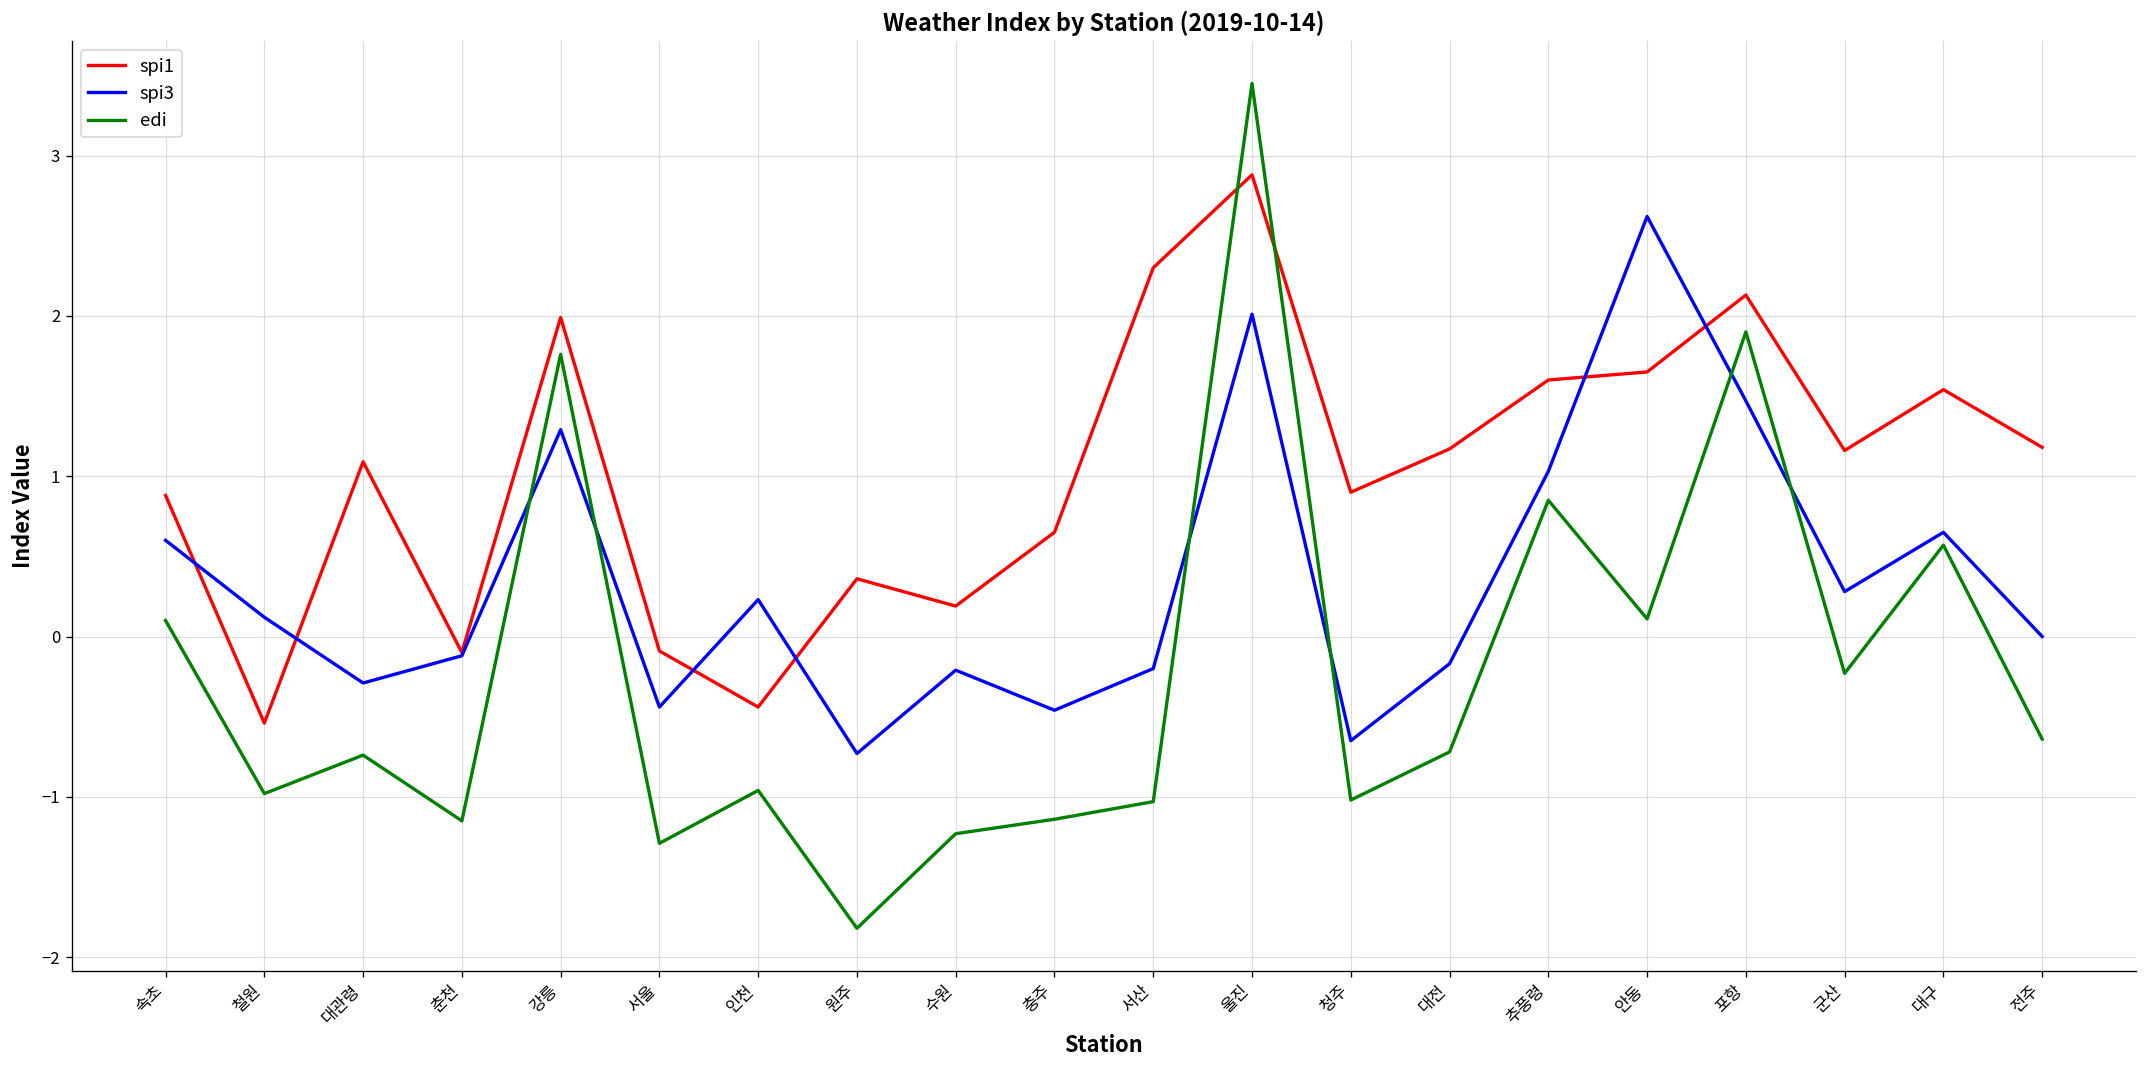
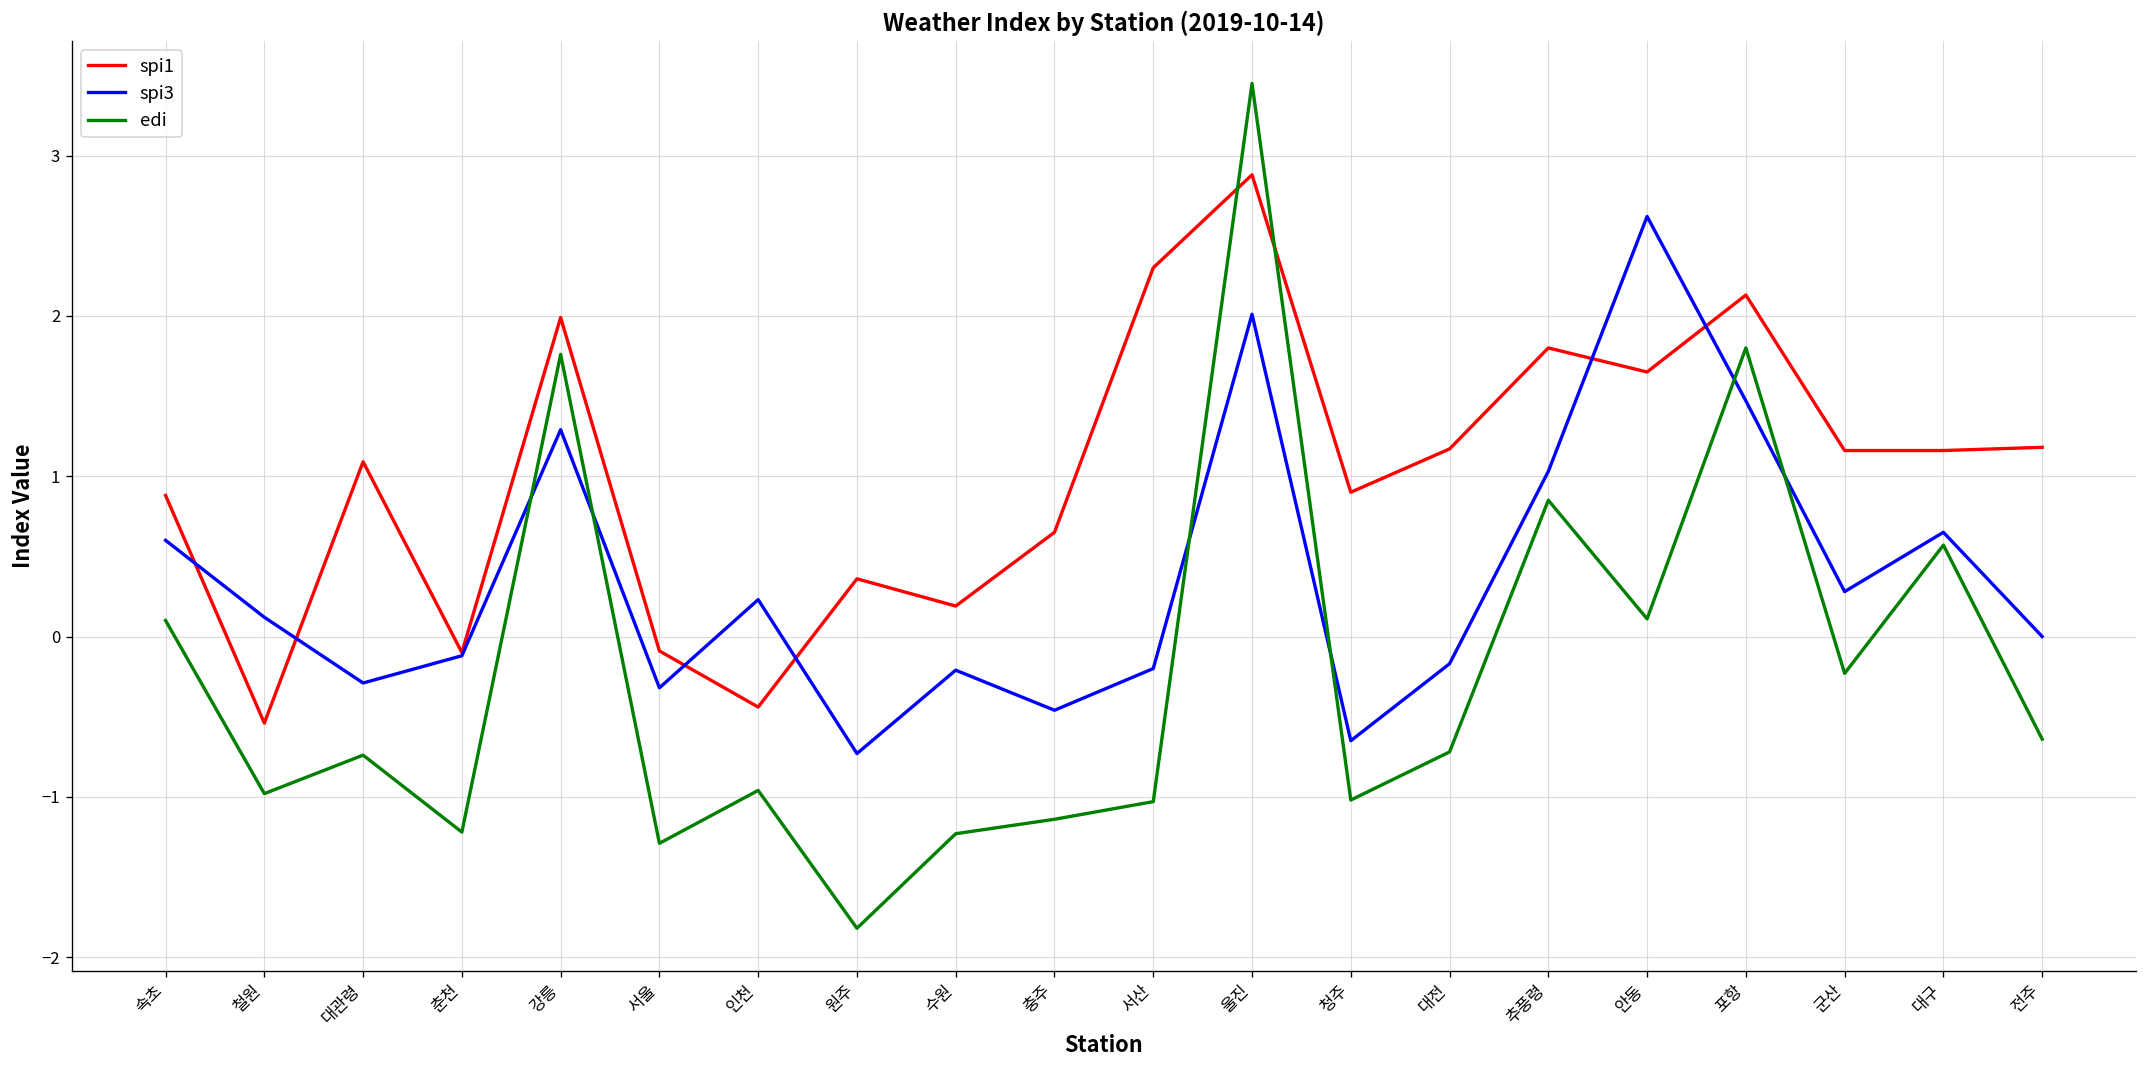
  {
    "spi1": {
      "속초": 0.88,
      "철원": -0.54,
      "대관령": 1.09,
      "춘천": -0.10,
      "강릉": 1.99,
      "서울": -0.09,
      "인천": -0.44,
      "원주": 0.36,
      "수원": 0.19,
      "충주": 0.65,
      "서산": 2.30,
      "울진": 2.88,
      "청주": 0.90,
      "대전": 1.17,
-     "추풍령": 1.6,
+     "추풍령": 1.8,
      "안동": 1.65,
      "포항": 2.13,
      "군산": 1.16,
-     "대구": 1.54,
+     "대구": 1.16,
      "전주": 1.18
    },
    "spi3": {
      "속초": 0.60,
      "철원": 0.12,
      "대관령": -0.29,
      "춘천": -0.12,
      "강릉": 1.29,
-     "서울": -0.44,
+     "서울": -0.32,
      "인천": 0.23,
      "원주": -0.73,
      "수원": -0.21,
      "충주": -0.46,
      "서산": -0.20,
      "울진": 2.01,
      "청주": -0.65,
      "대전": -0.17,
      "추풍령": 1.03,
      "안동": 2.62,
      "포항": 1.47,
      "군산": 0.28,
      "대구": 0.65,
      "전주": 0.00
    },
    "edi": {
      "속초": 0.10,
      "철원": -0.98,
      "대관령": -0.74,
-     "춘천": -1.15,
+     "춘천": -1.22,
      "강릉": 1.76,
      "서울": -1.29,
      "인천": -0.96,
      "원주": -1.82,
      "수원": -1.23,
      "충주": -1.14,
      "서산": -1.03,
      "울진": 3.45,
      "청주": -1.02,
      "대전": -0.72,
      "추풍령": 0.85,
      "안동": 0.11,
-     "포항": 1.9,
+     "포항": 1.8,
      "군산": -0.23,
      "대구": 0.57,
      "전주": -0.64
    }
  }
